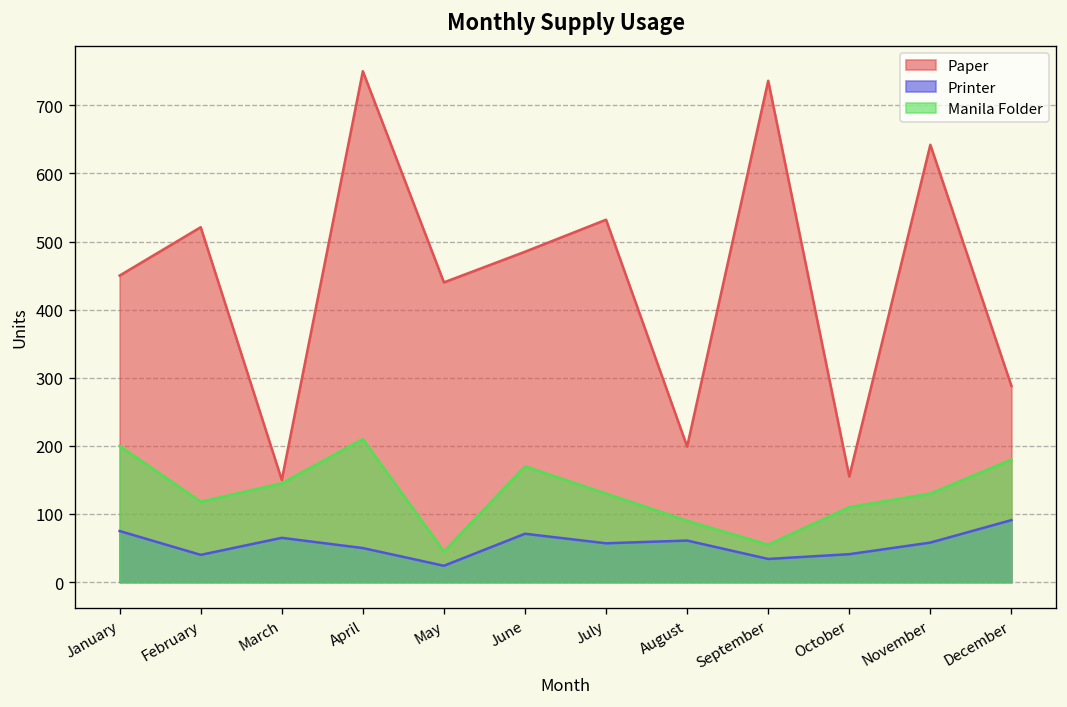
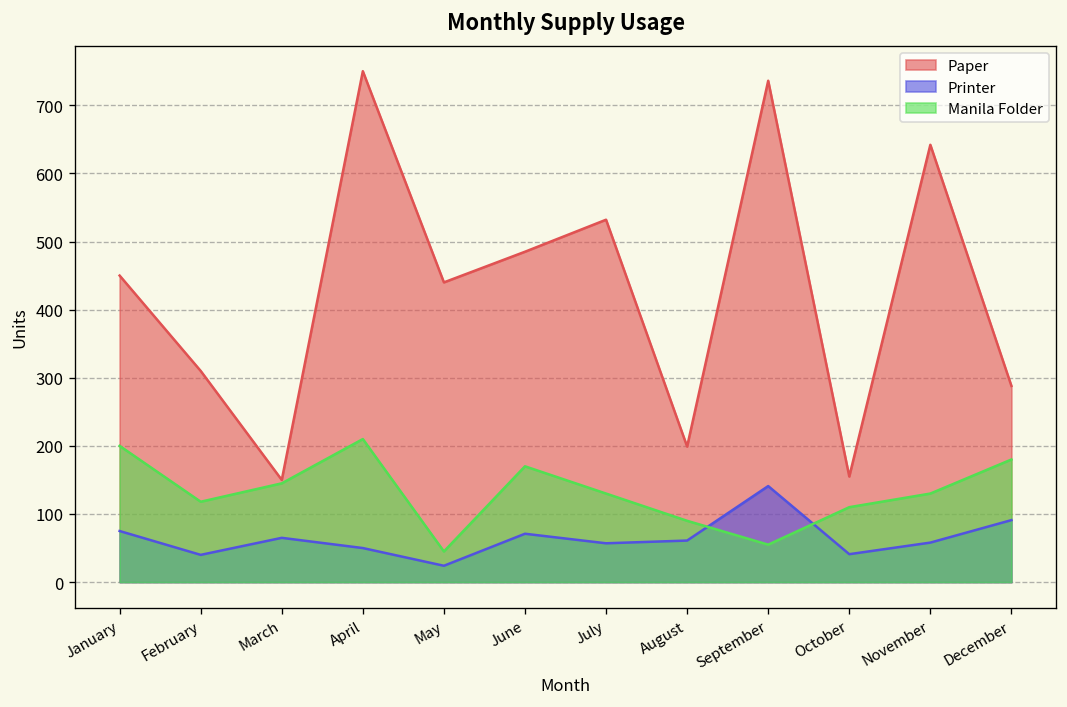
  {
    "Paper": {
      "January": 450,
-     "February": 520,
+     "February": 310,
      "March": 150,
      "April": 750,
      "May": 440,
      "June": 490,
      "July": 530,
      "August": 200,
      "September": 740,
      "October": 160,
      "November": 640,
      "December": 290
    },
    "Printer": {
      "January": 80,
      "February": 40,
      "March": 70,
      "April": 50,
      "May": 20,
      "June": 70,
      "July": 60,
      "August": 60,
-     "September": 30,
+     "September": 140,
      "October": 40,
      "November": 60,
      "December": 90
    },
    "Manila Folder": {
      "January": 200,
      "February": 120,
      "March": 150,
      "April": 210,
      "May": 50,
      "June": 170,
      "July": 130,
      "August": 90,
      "September": 60,
      "October": 110,
      "November": 130,
      "December": 180
    }
  }
